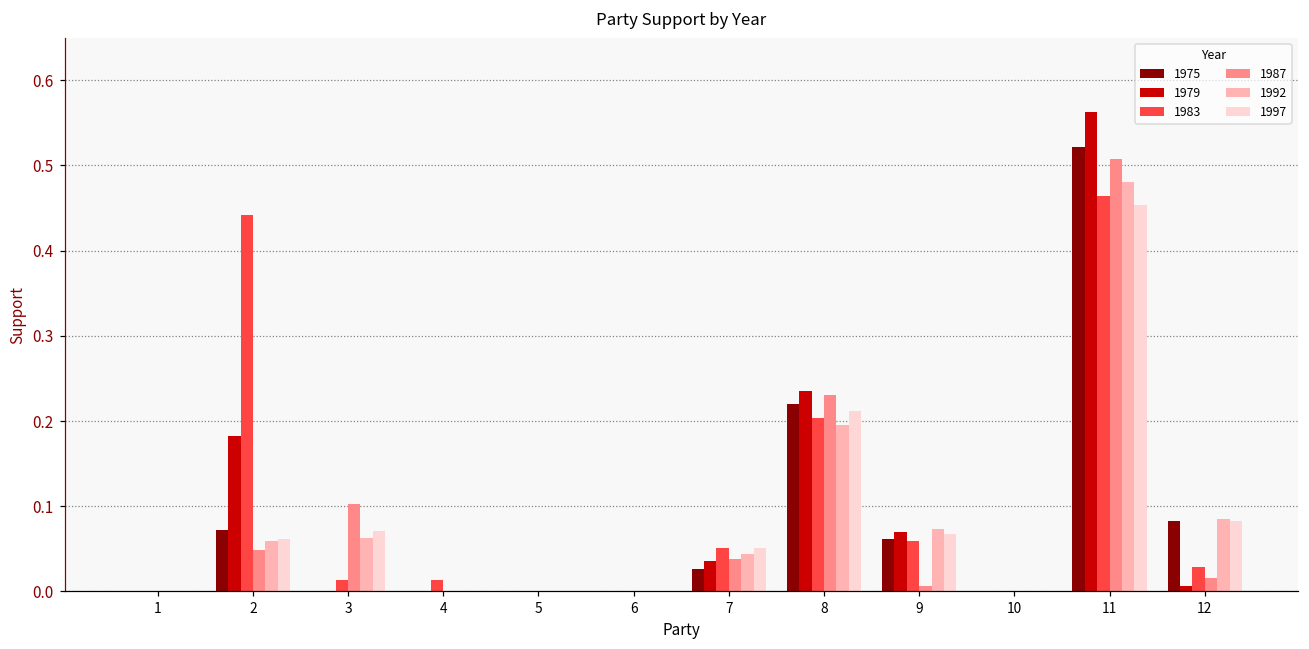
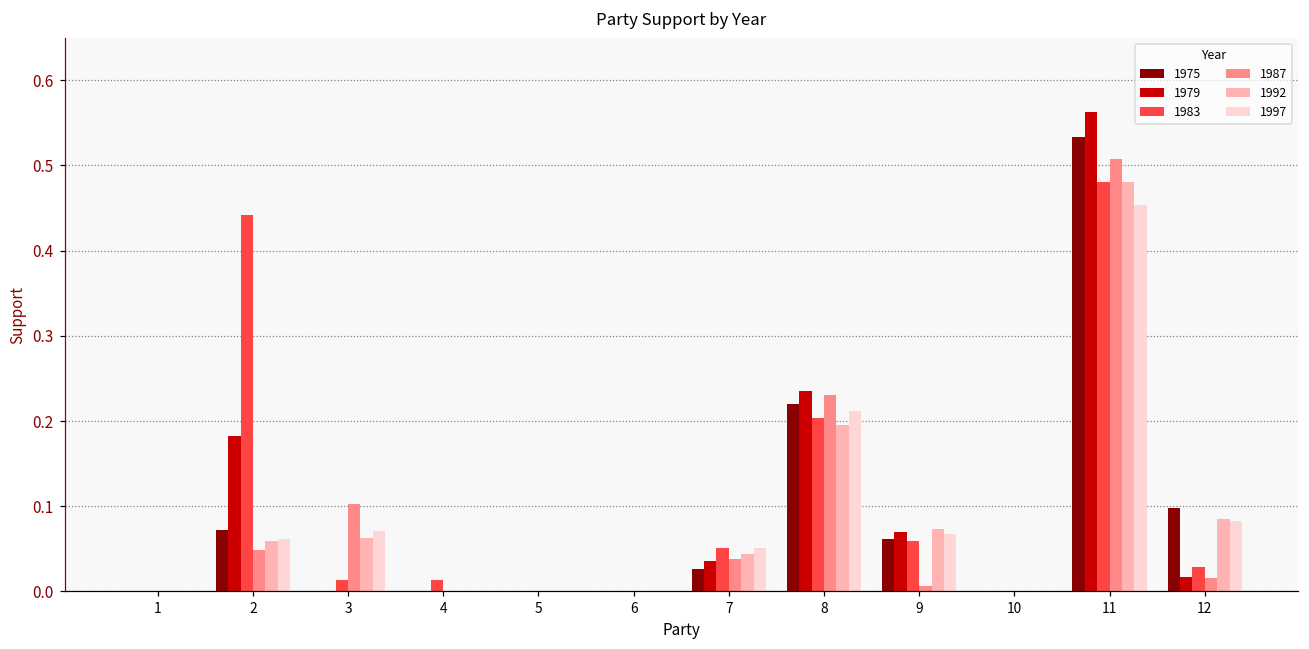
  {
    "1975": {
      "1": 0.00,
      "2": 0.07,
      "3": 0.00,
      "4": 0.00,
      "5": 0.00,
      "6": 0.00,
      "7": 0.03,
      "8": 0.22,
      "9": 0.06,
      "10": 0.00,
-     "11": 0.52,
-     "12": 0.08
+     "11": 0.53,
+     "12": 0.10
    },
    "1979": {
      "1": 0.00,
      "2": 0.18,
      "3": 0.00,
      "4": 0.00,
      "5": 0.00,
      "6": 0.00,
      "7": 0.04,
      "8": 0.24,
      "9": 0.07,
      "10": 0.00,
      "11": 0.56,
-     "12": 0.01
+     "12": 0.02
    },
    "1983": {
      "1": 0.00,
      "2": 0.44,
      "3": 0.01,
      "4": 0.01,
      "5": 0.00,
      "6": 0.00,
      "7": 0.05,
      "8": 0.20,
      "9": 0.06,
      "10": 0.00,
-     "11": 0.46,
+     "11": 0.48,
      "12": 0.03
    },
    "1987": {
      "1": 0.00,
      "2": 0.05,
      "3": 0.10,
      "4": 0.00,
      "5": 0.00,
      "6": 0.00,
      "7": 0.04,
      "8": 0.23,
      "9": 0.01,
      "10": 0.00,
      "11": 0.51,
      "12": 0.02
    }
  }
